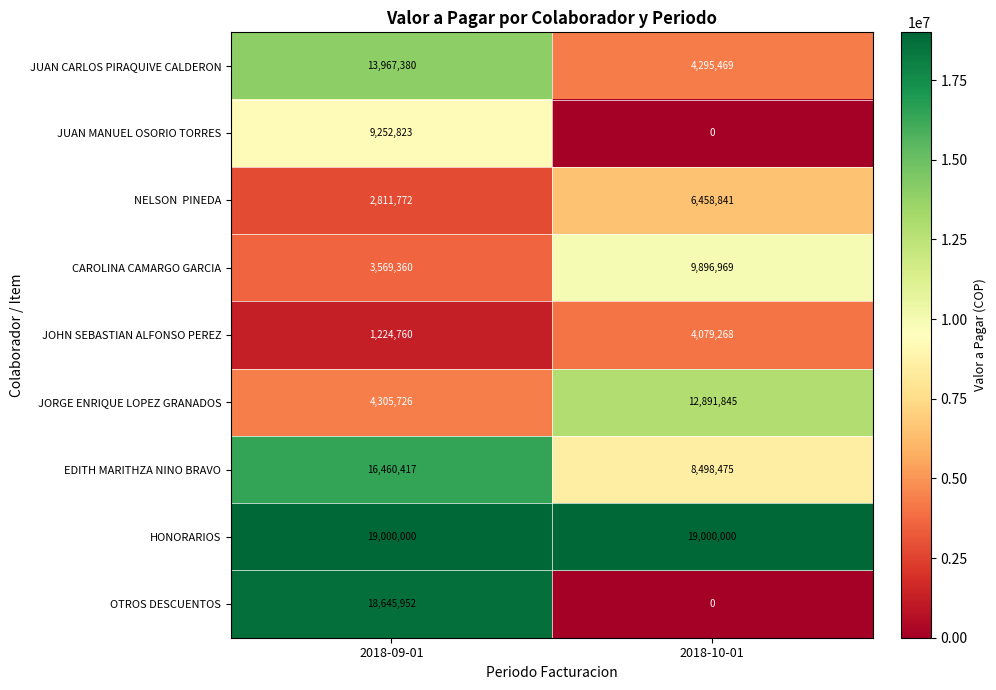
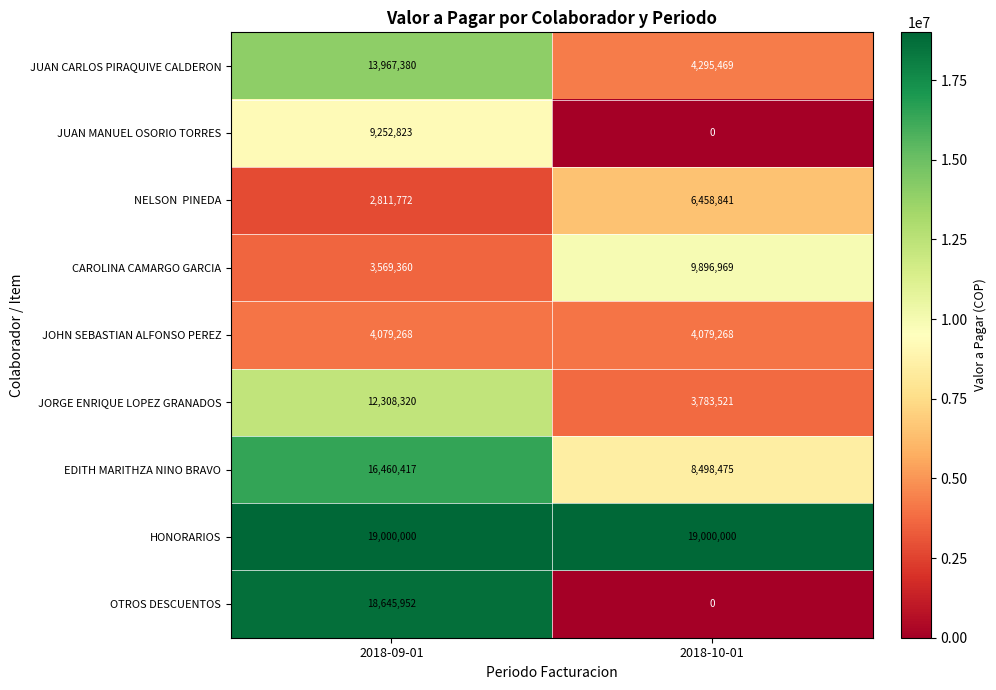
  {
    "JUAN CARLOS PIRAQUIVE CALDERON": {
      "2018-09-01": "13,967,380",
      "2018-10-01": "4,295,469"
    },
    "JUAN MANUEL OSORIO TORRES": {
      "2018-09-01": "9,252,823",
      "2018-10-01": "0"
    },
    "NELSON PINEDA": {
      "2018-09-01": "2,811,772",
      "2018-10-01": "6,458,841"
    },
    "CAROLINA CAMARGO GARCIA": {
      "2018-09-01": "3,569,360",
      "2018-10-01": "9,896,969"
    },
    "JOHN SEBASTIAN ALFONSO PEREZ": {
-     "2018-09-01": "1,224,760",
+     "2018-09-01": "4,079,268",
      "2018-10-01": "4,079,268"
    },
    "JORGE ENRIQUE LOPEZ GRANADOS": {
-     "2018-09-01": "4,305,726",
-     "2018-10-01": "12,891,845"
+     "2018-09-01": "12,308,320",
+     "2018-10-01": "3,783,521"
    },
    "EDITH MARITHZA NINO BRAVO": {
      "2018-09-01": "16,460,417",
      "2018-10-01": "8,498,475"
    },
    "HONORARIOS": {
      "2018-09-01": "19,000,000",
      "2018-10-01": "19,000,000"
    },
    "OTROS DESCUENTOS": {
      "2018-09-01": "18,645,952",
      "2018-10-01": "0"
    }
  }
